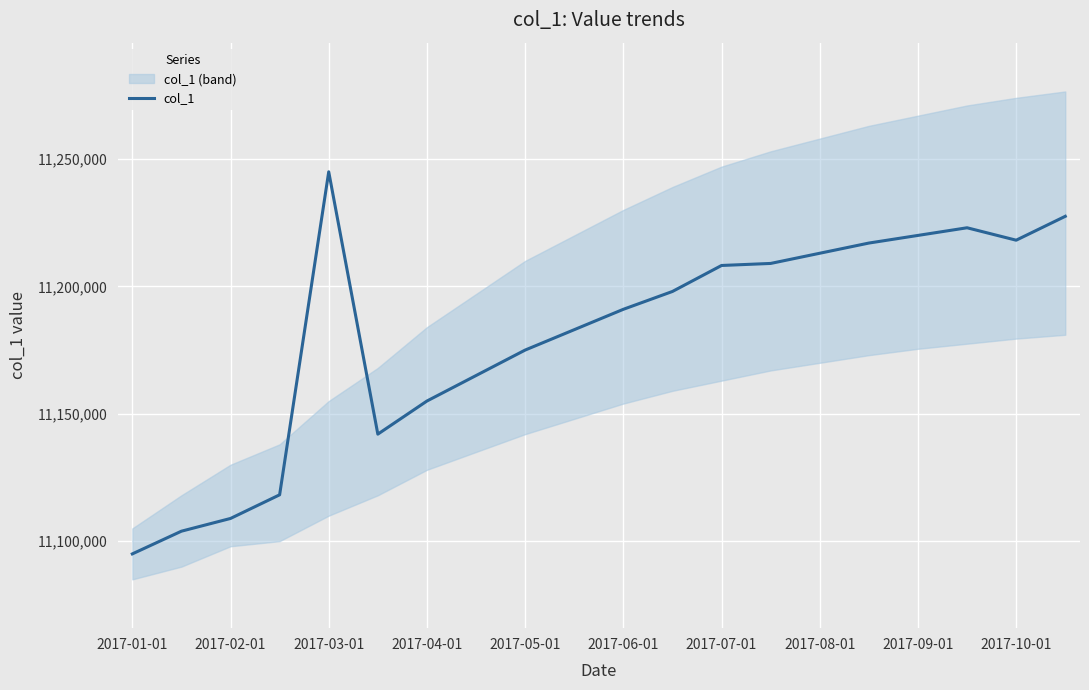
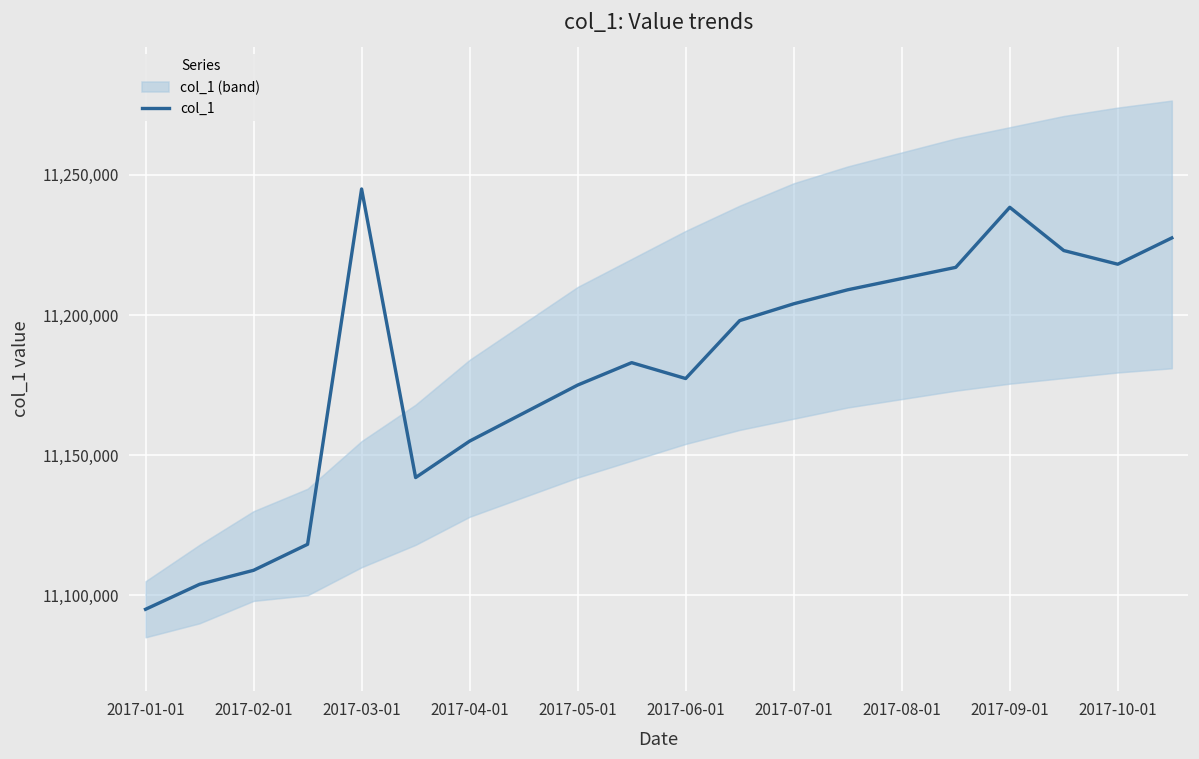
  {
    "col_1": {
      "2017-01-01": "11,095,000",
      "2017-02-01": "11,109,000",
      "2017-03-01": "11,245,000",
      "2017-04-01": "11,155,000",
      "2017-05-01": "11,175,000",
-     "2017-06-01": "11,191,000",
-     "2017-07-01": "11,208,000",
+     "2017-06-01": "11,177,000",
+     "2017-07-01": "11,204,000",
      "2017-08-01": "11,213,000",
-     "2017-09-01": "11,220,000",
+     "2017-09-01": "11,238,000",
      "2017-10-01": "11,218,000"
    }
  }
